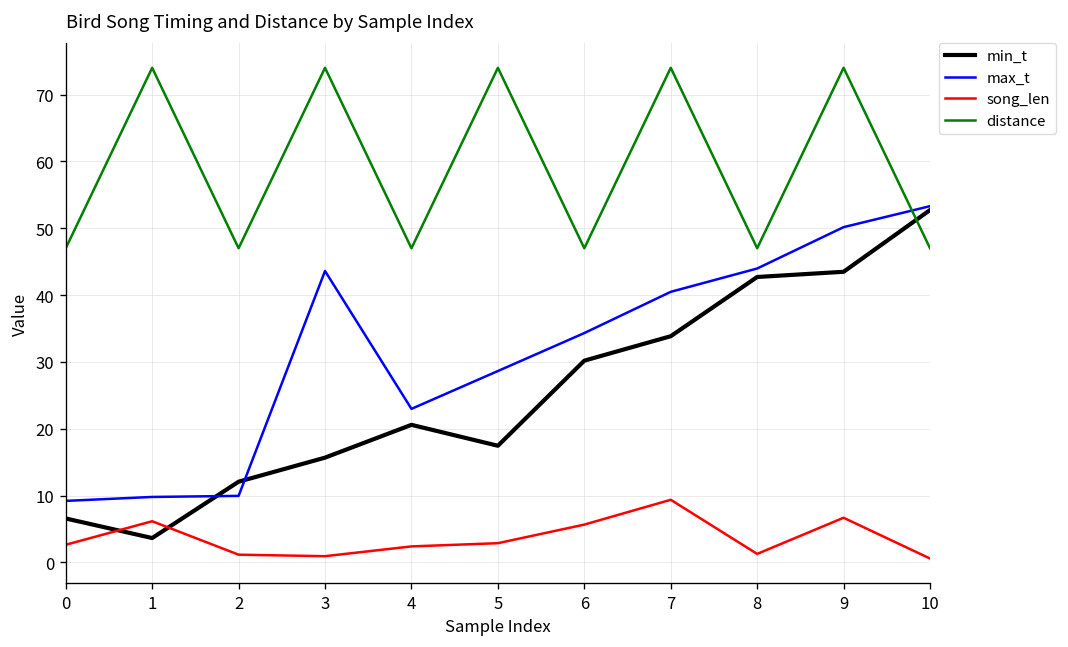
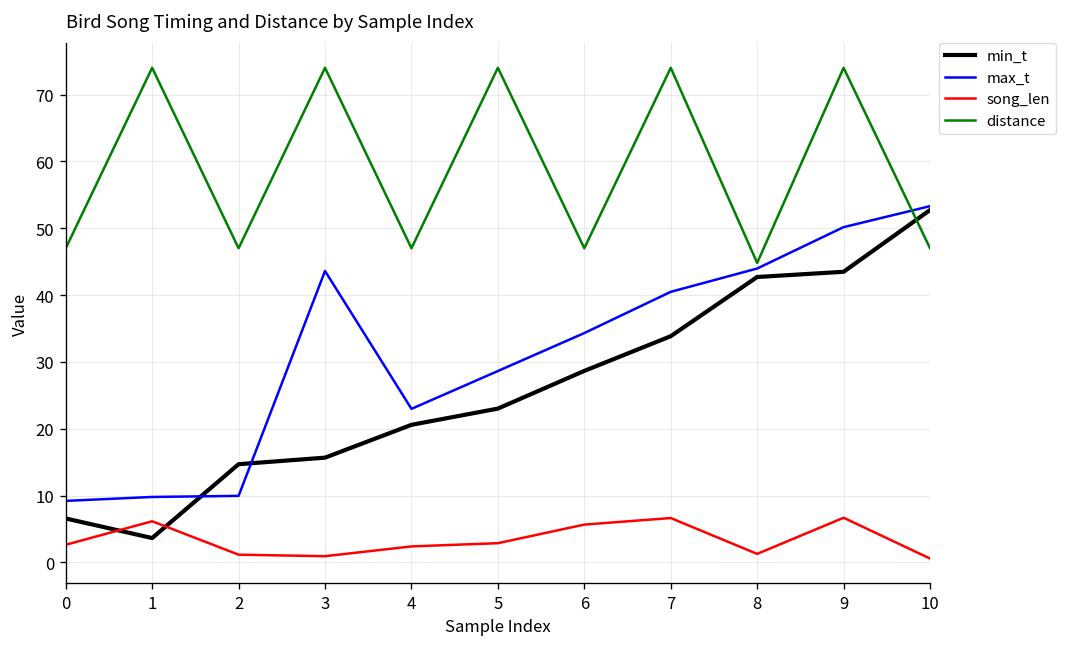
  {
    "min_t": {
      "0": 7,
      "1": 4,
-     "2": 12,
+     "2": 15,
      "3": 16,
      "4": 21,
-     "5": 17,
-     "6": 30,
+     "5": 23,
+     "6": 29,
      "7": 34,
      "8": 43,
      "9": 43,
      "10": 53
    },
    "max_t": {
      "0": 9,
      "1": 10,
      "2": 10,
      "3": 44,
      "4": 23,
      "5": 29,
      "6": 34,
      "7": 40,
      "8": 44,
      "9": 50,
      "10": 53
    },
    "song_len": {
      "0": 3,
      "1": 6,
      "2": 1,
      "3": 1,
      "4": 2,
      "5": 3,
      "6": 6,
-     "7": 9,
+     "7": 7,
      "8": 1,
      "9": 7,
      "10": 1
    },
    "distance": {
      "0": 47,
      "1": 74,
      "2": 47,
      "3": 74,
      "4": 47,
      "5": 74,
      "6": 47,
      "7": 74,
-     "8": 47,
+     "8": 45,
      "9": 74,
      "10": 47
    }
  }
